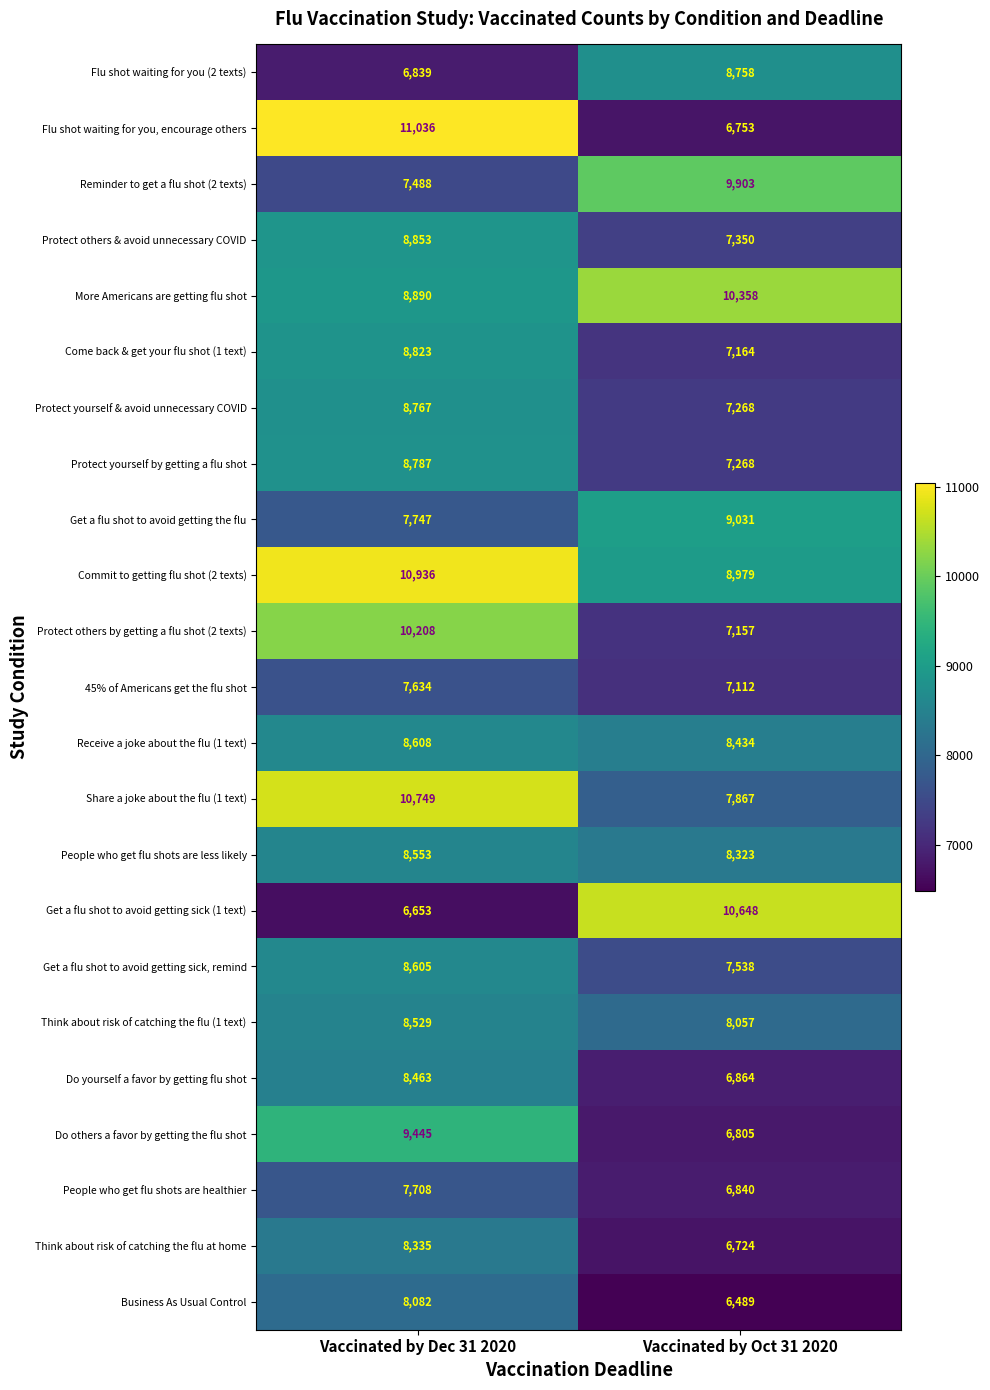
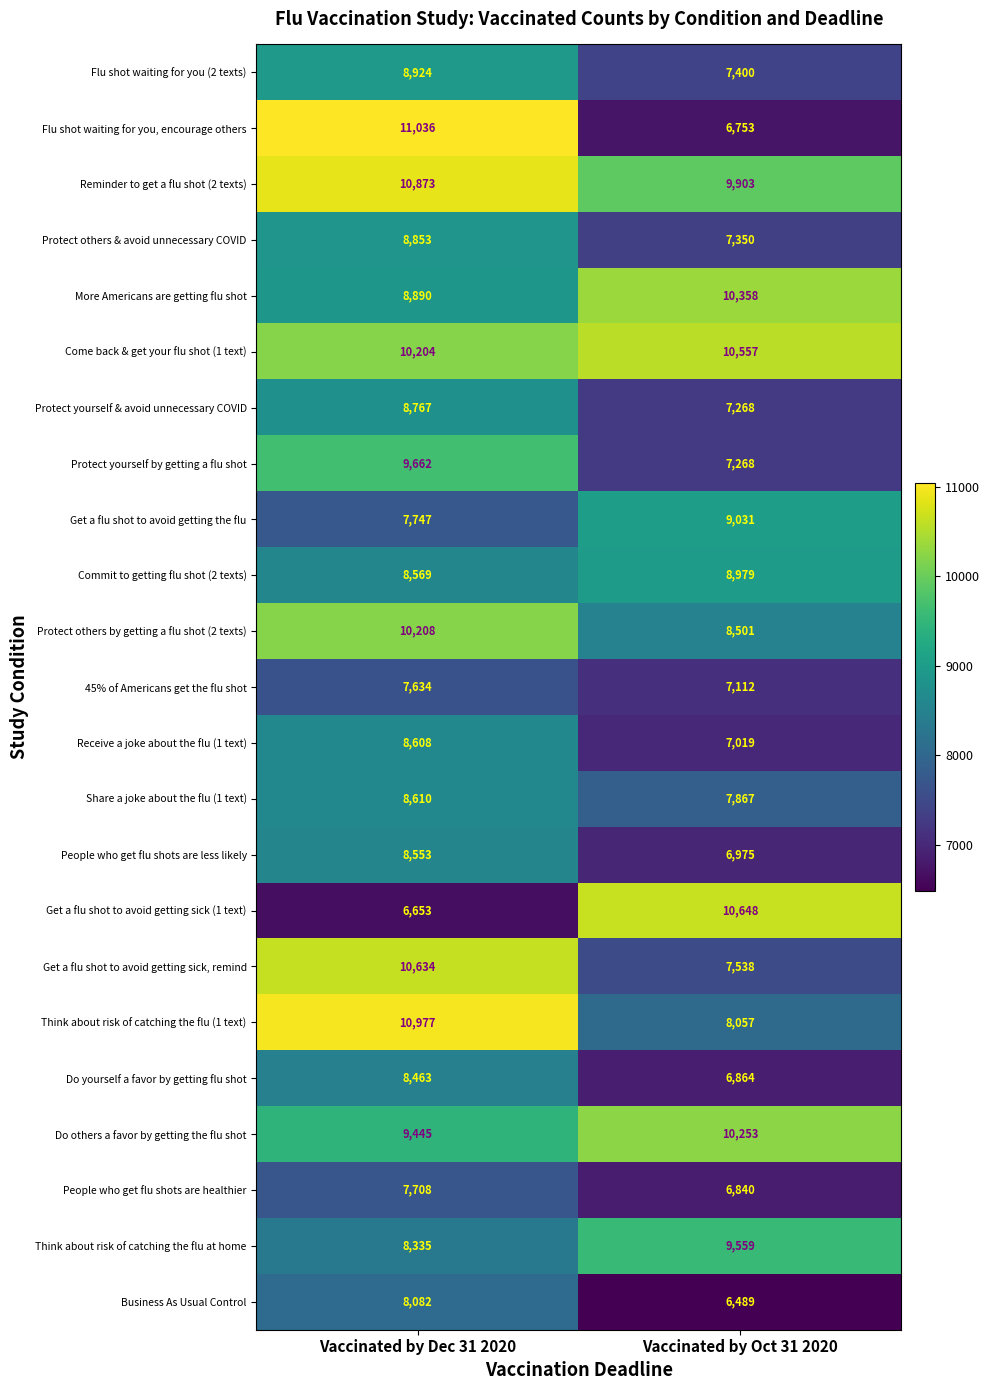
  {
    "Flu shot waiting for you (2 texts)": {
-     "Vaccinated by Dec 31 2020": "6,839",
-     "Vaccinated by Oct 31 2020": "8,758"
+     "Vaccinated by Dec 31 2020": "8,924",
+     "Vaccinated by Oct 31 2020": "7,400"
    },
    "Flu shot waiting for you, encourage others": {
      "Vaccinated by Dec 31 2020": "11,036",
      "Vaccinated by Oct 31 2020": "6,753"
    },
    "Reminder to get a flu shot (2 texts)": {
-     "Vaccinated by Dec 31 2020": "7,488",
+     "Vaccinated by Dec 31 2020": "10,873",
      "Vaccinated by Oct 31 2020": "9,903"
    },
    "Protect others & avoid unnecessary COVID": {
      "Vaccinated by Dec 31 2020": "8,853",
      "Vaccinated by Oct 31 2020": "7,350"
    },
    "More Americans are getting flu shot": {
      "Vaccinated by Dec 31 2020": "8,890",
      "Vaccinated by Oct 31 2020": "10,358"
    },
    "Come back & get your flu shot (1 text)": {
-     "Vaccinated by Dec 31 2020": "8,823",
-     "Vaccinated by Oct 31 2020": "7,164"
+     "Vaccinated by Dec 31 2020": "10,204",
+     "Vaccinated by Oct 31 2020": "10,557"
    },
    "Protect yourself & avoid unnecessary COVID": {
      "Vaccinated by Dec 31 2020": "8,767",
      "Vaccinated by Oct 31 2020": "7,268"
    },
    "Protect yourself by getting a flu shot": {
-     "Vaccinated by Dec 31 2020": "8,787",
+     "Vaccinated by Dec 31 2020": "9,662",
      "Vaccinated by Oct 31 2020": "7,268"
    },
    "Get a flu shot to avoid getting the flu": {
      "Vaccinated by Dec 31 2020": "7,747",
      "Vaccinated by Oct 31 2020": "9,031"
    },
    "Commit to getting flu shot (2 texts)": {
-     "Vaccinated by Dec 31 2020": "10,936",
+     "Vaccinated by Dec 31 2020": "8,569",
      "Vaccinated by Oct 31 2020": "8,979"
    },
    "Protect others by getting a flu shot (2 texts)": {
      "Vaccinated by Dec 31 2020": "10,208",
-     "Vaccinated by Oct 31 2020": "7,157"
+     "Vaccinated by Oct 31 2020": "8,501"
    },
    "45% of Americans get the flu shot": {
      "Vaccinated by Dec 31 2020": "7,634",
      "Vaccinated by Oct 31 2020": "7,112"
    },
    "Receive a joke about the flu (1 text)": {
      "Vaccinated by Dec 31 2020": "8,608",
-     "Vaccinated by Oct 31 2020": "8,434"
+     "Vaccinated by Oct 31 2020": "7,019"
    },
    "Share a joke about the flu (1 text)": {
-     "Vaccinated by Dec 31 2020": "10,749",
+     "Vaccinated by Dec 31 2020": "8,610",
      "Vaccinated by Oct 31 2020": "7,867"
    },
    "People who get flu shots are less likely": {
      "Vaccinated by Dec 31 2020": "8,553",
-     "Vaccinated by Oct 31 2020": "8,323"
+     "Vaccinated by Oct 31 2020": "6,975"
    },
    "Get a flu shot to avoid getting sick (1 text)": {
      "Vaccinated by Dec 31 2020": "6,653",
      "Vaccinated by Oct 31 2020": "10,648"
    },
    "Get a flu shot to avoid getting sick, remind": {
-     "Vaccinated by Dec 31 2020": "8,605",
+     "Vaccinated by Dec 31 2020": "10,634",
      "Vaccinated by Oct 31 2020": "7,538"
    },
    "Think about risk of catching the flu (1 text)": {
-     "Vaccinated by Dec 31 2020": "8,529",
+     "Vaccinated by Dec 31 2020": "10,977",
      "Vaccinated by Oct 31 2020": "8,057"
    },
    "Do yourself a favor by getting flu shot": {
      "Vaccinated by Dec 31 2020": "8,463",
      "Vaccinated by Oct 31 2020": "6,864"
    },
    "Do others a favor by getting the flu shot": {
      "Vaccinated by Dec 31 2020": "9,445",
-     "Vaccinated by Oct 31 2020": "6,805"
+     "Vaccinated by Oct 31 2020": "10,253"
    },
    "People who get flu shots are healthier": {
      "Vaccinated by Dec 31 2020": "7,708",
      "Vaccinated by Oct 31 2020": "6,840"
    },
    "Think about risk of catching the flu at home": {
      "Vaccinated by Dec 31 2020": "8,335",
-     "Vaccinated by Oct 31 2020": "6,724"
+     "Vaccinated by Oct 31 2020": "9,559"
    },
    "Business As Usual Control": {
      "Vaccinated by Dec 31 2020": "8,082",
      "Vaccinated by Oct 31 2020": "6,489"
    }
  }
